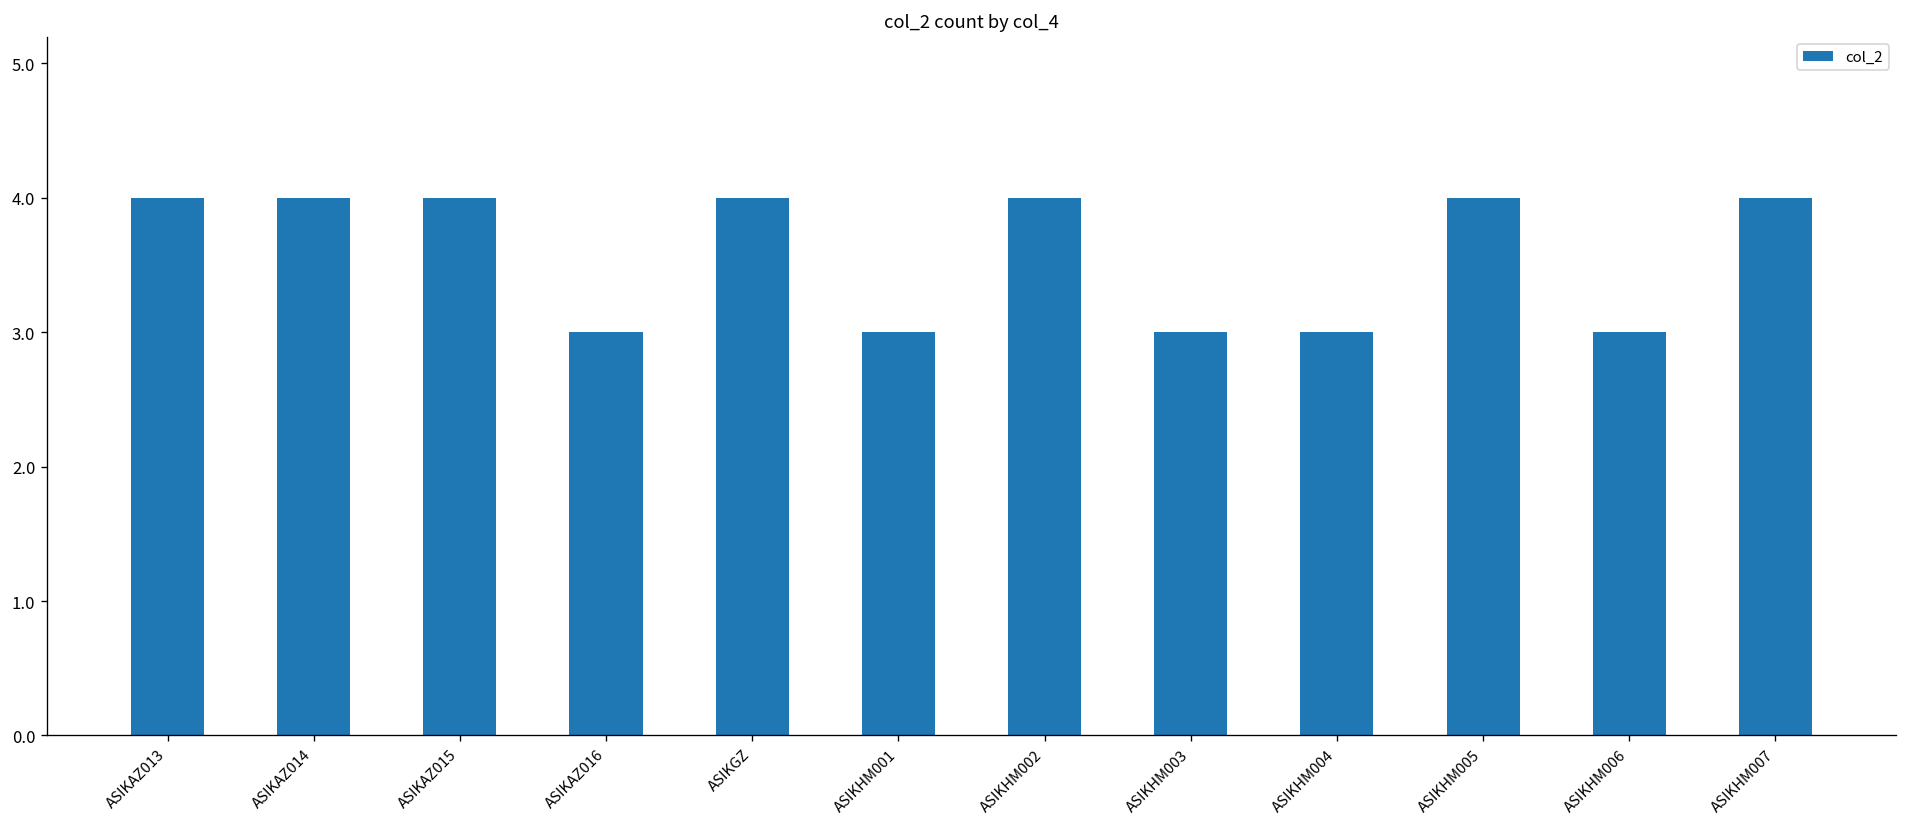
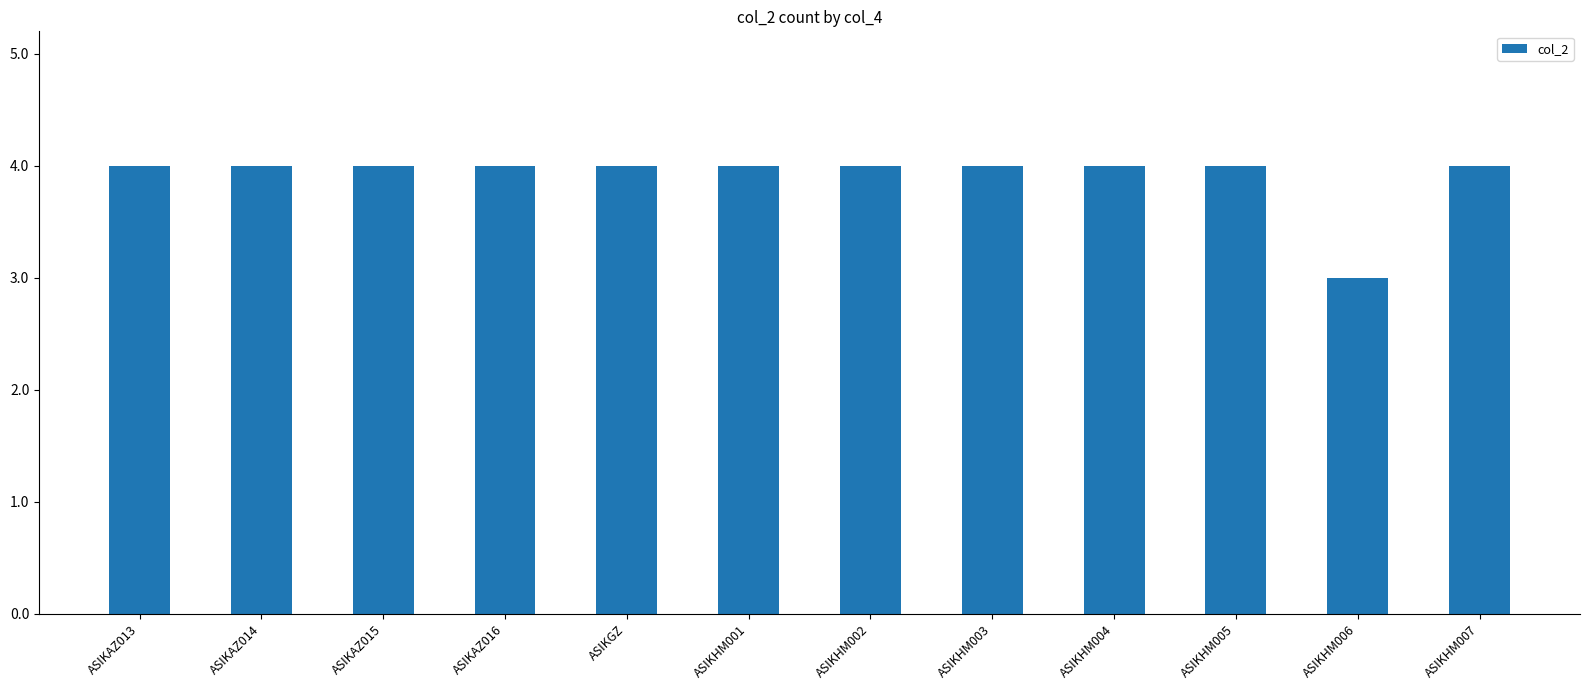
  {
    "ASIKAZ013": 4,
    "ASIKAZ014": 4,
    "ASIKAZ015": 4,
-   "ASIKAZ016": 3,
+   "ASIKAZ016": 4,
    "ASIKGZ": 4,
-   "ASIKHM001": 3,
+   "ASIKHM001": 4,
    "ASIKHM002": 4,
-   "ASIKHM003": 3,
-   "ASIKHM004": 3,
+   "ASIKHM003": 4,
+   "ASIKHM004": 4,
    "ASIKHM005": 4,
    "ASIKHM006": 3,
    "ASIKHM007": 4
  }
